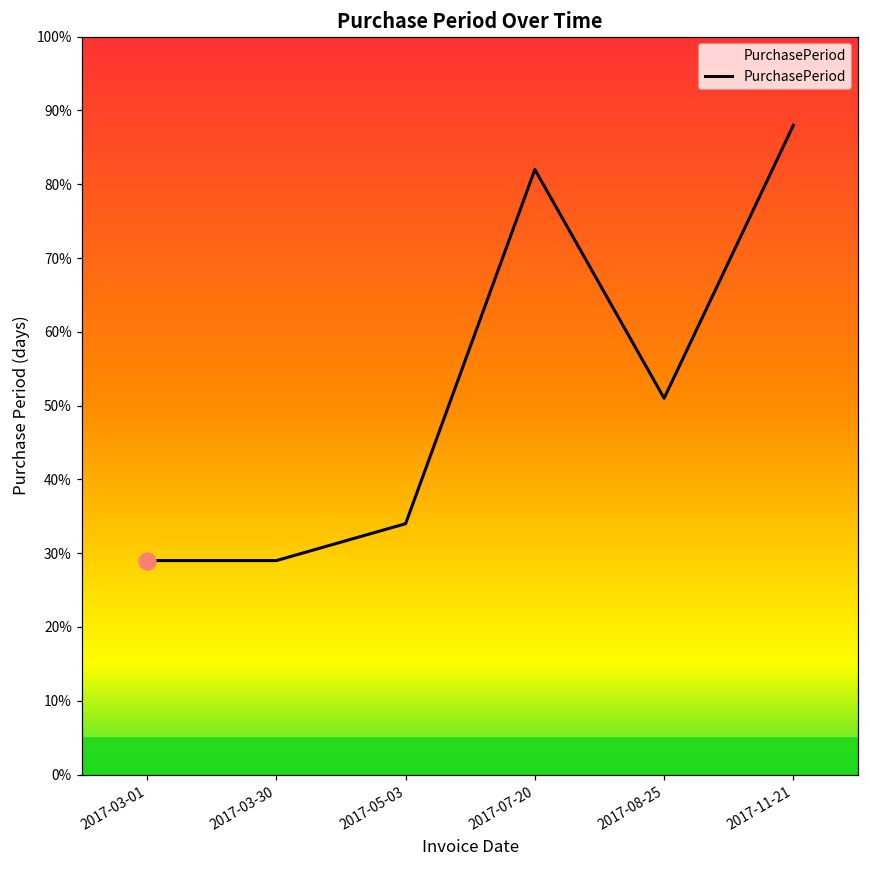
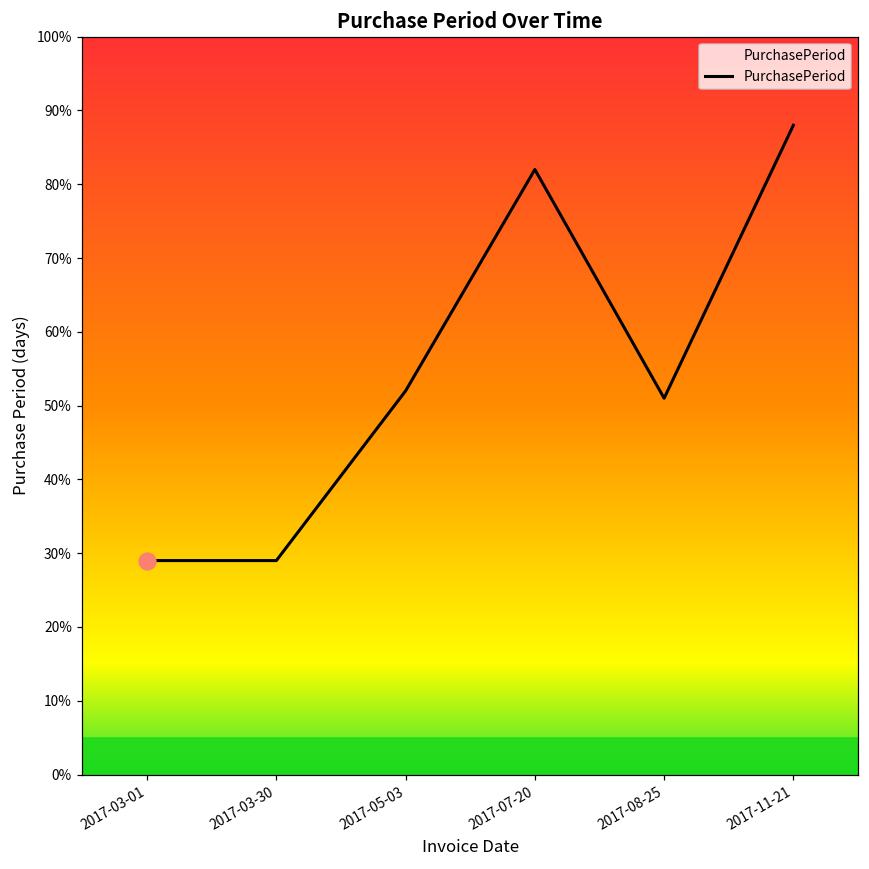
  {
    "PurchasePeriod": {
      "2017-03-30": "29%",
-     "2017-05-03": "34%",
+     "2017-05-03": "52%",
      "2017-07-20": "82%",
      "2017-08-25": "51%",
      "2017-11-21": "88%"
    }
  }
